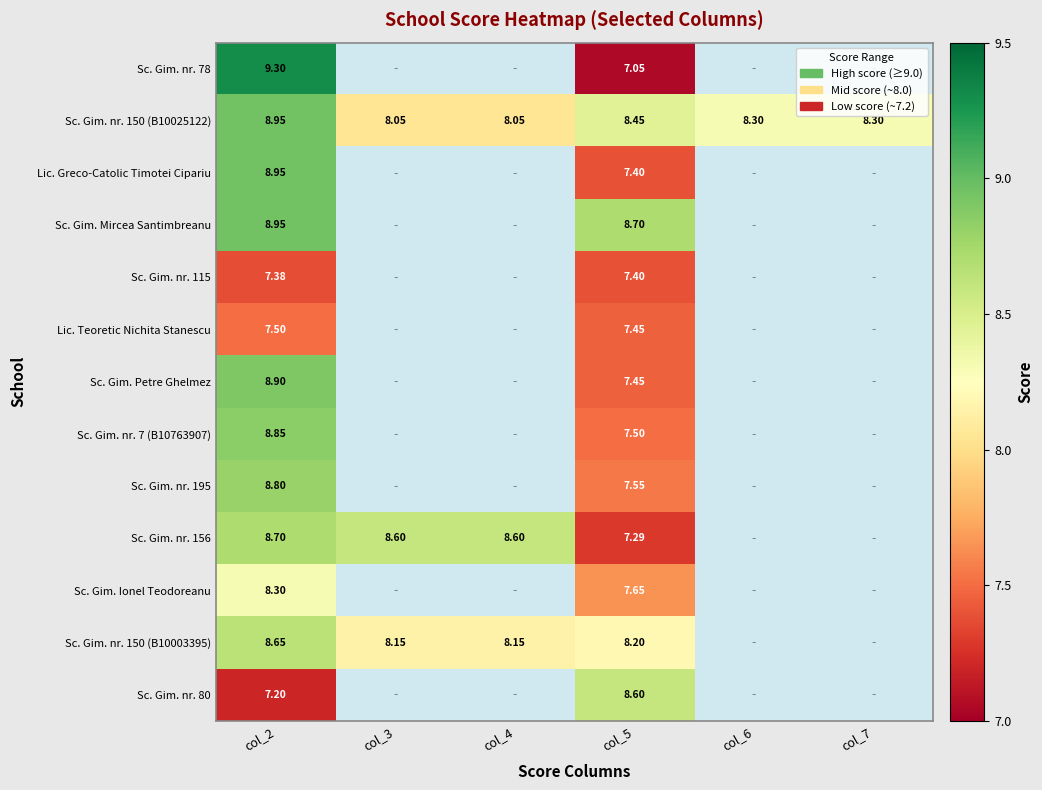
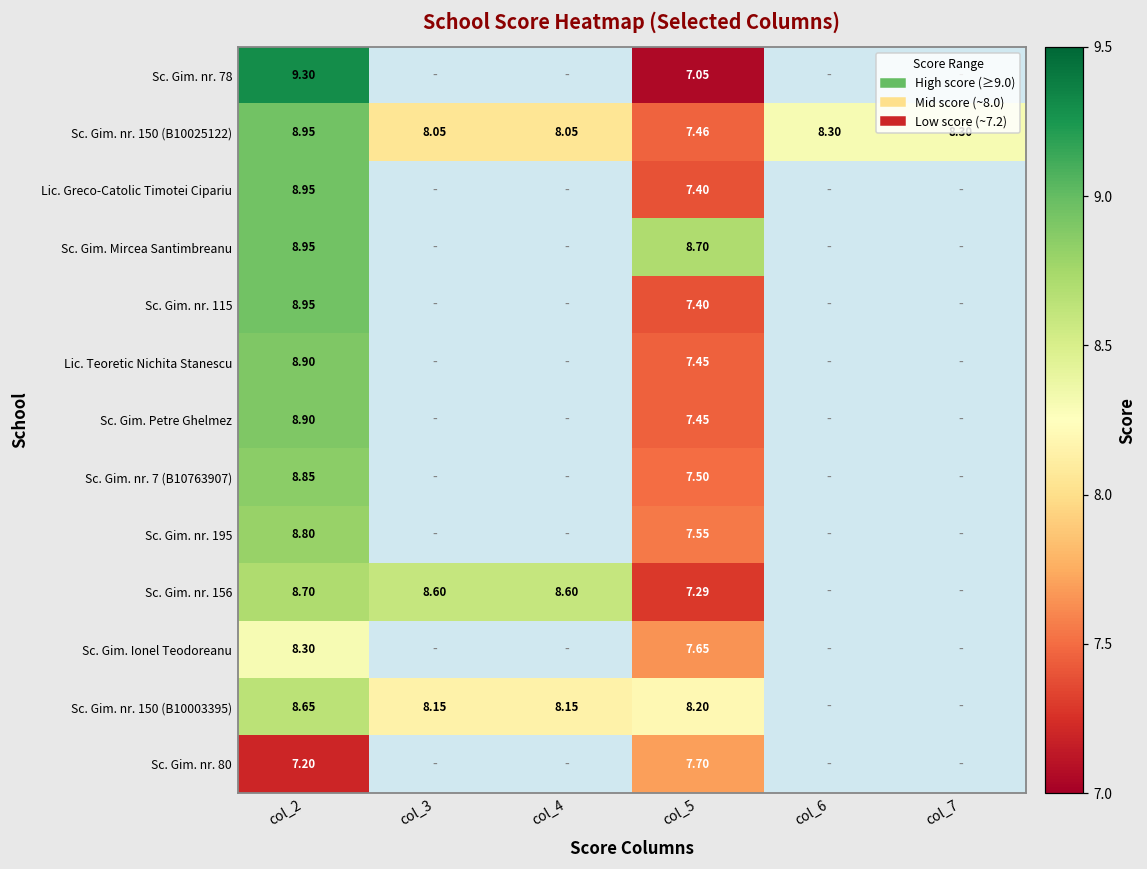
  {
    "Sc. Gim. nr. 78": {
      "col_2": 9.30,
      "col_5": 7.05
    },
    "Sc. Gim. nr. 150 (B10025122)": {
      "col_2": 8.95,
      "col_3": 8.05,
      "col_4": 8.05,
-     "col_5": 8.45,
+     "col_5": 7.46,
      "col_6": 8.30
    },
    "Lic. Greco-Catolic Timotei Cipariu": {
      "col_2": 8.95,
      "col_5": 7.40
    },
    "Sc. Gim. Mircea Santimbreanu": {
      "col_2": 8.95,
      "col_5": 8.70
    },
    "Sc. Gim. nr. 115": {
-     "col_2": 7.38,
+     "col_2": 8.95,
      "col_5": 7.40
    },
    "Lic. Teoretic Nichita Stanescu": {
-     "col_2": 7.50,
+     "col_2": 8.90,
      "col_5": 7.45
    },
    "Sc. Gim. Petre Ghelmez": {
      "col_2": 8.90,
      "col_5": 7.45
    },
    "Sc. Gim. nr. 7 (B10763907)": {
      "col_2": 8.85,
      "col_5": 7.50
    },
    "Sc. Gim. nr. 195": {
      "col_2": 8.80,
      "col_5": 7.55
    },
    "Sc. Gim. nr. 156": {
      "col_2": 8.70,
      "col_3": 8.60,
      "col_4": 8.60,
      "col_5": 7.29
    },
    "Sc. Gim. Ionel Teodoreanu": {
      "col_2": 8.30,
      "col_5": 7.65
    },
    "Sc. Gim. nr. 150 (B10003395)": {
      "col_2": 8.65,
      "col_3": 8.15,
      "col_4": 8.15,
      "col_5": 8.20
    },
    "Sc. Gim. nr. 80": {
      "col_2": 7.20,
-     "col_5": 8.60
+     "col_5": 7.70
    }
  }
